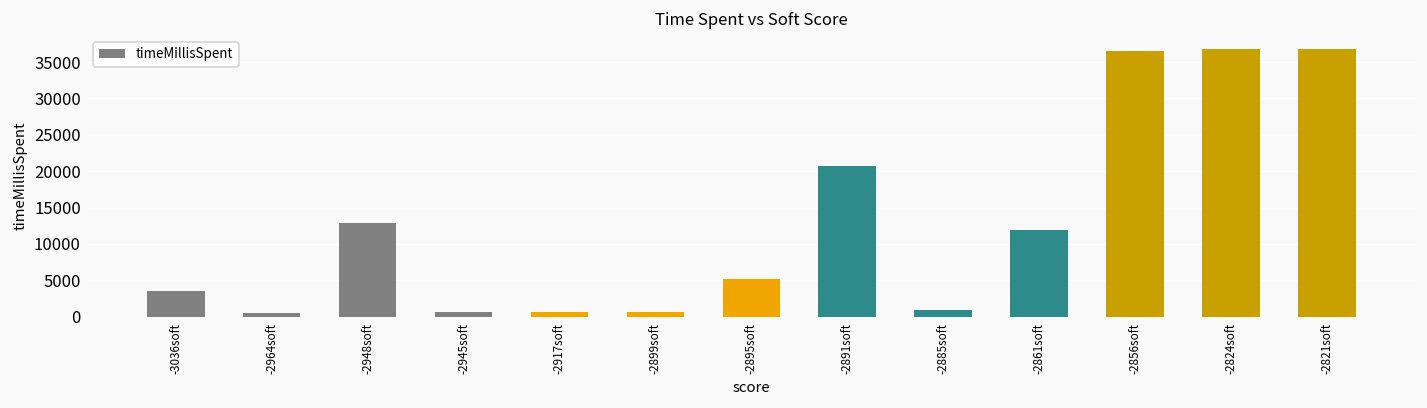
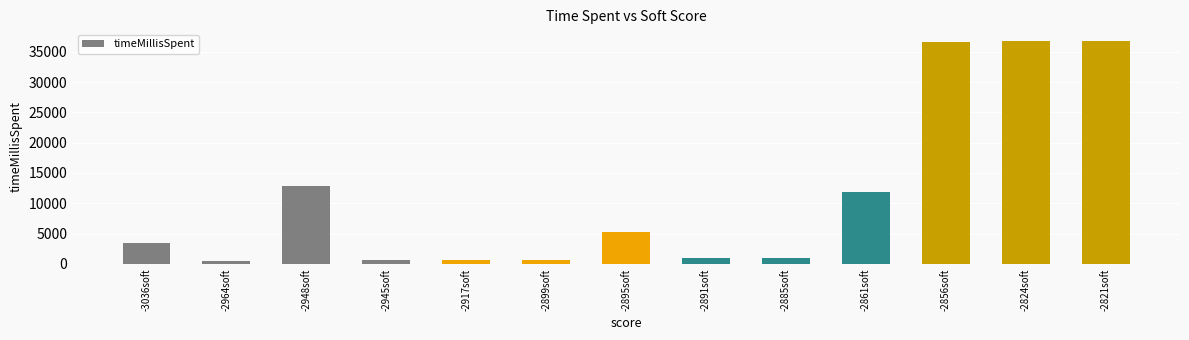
  {
    "-3036soft": 3000,
    "-2964soft": 1000,
    "-2948soft": 13000,
    "-2945soft": 1000,
    "-2917soft": 1000,
    "-2899soft": 1000,
    "-2895soft": 5000,
-   "-2891soft": 21000,
+   "-2891soft": 1000,
    "-2885soft": 1000,
    "-2861soft": 12000,
    "-2856soft": 37000,
    "-2824soft": 37000,
    "-2821soft": 37000
  }
